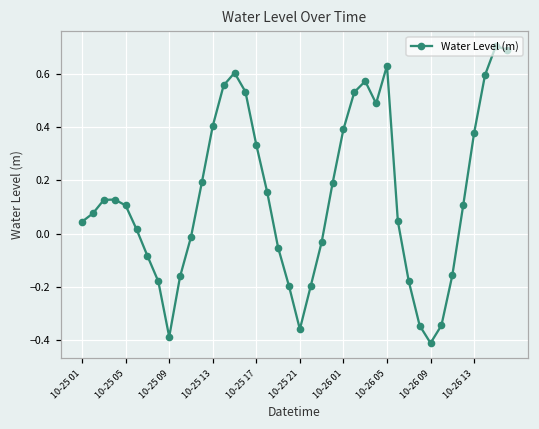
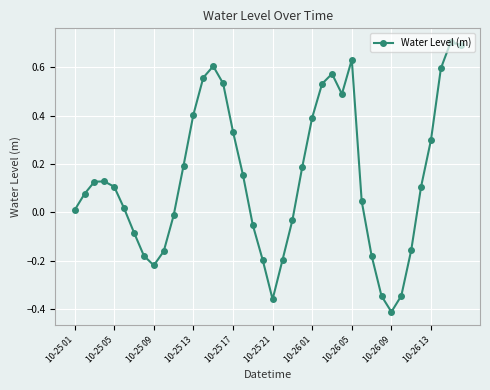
  {
-   "10-25 01": 0.05,
+   "10-25 01": 0.01,
    "10-25 05": 0.11,
-   "10-25 09": -0.39,
+   "10-25 09": -0.22,
    "10-25 13": 0.40,
    "10-25 17": 0.33,
    "10-25 21": -0.36,
    "10-26 01": 0.39,
    "10-26 05": 0.63,
    "10-26 09": -0.41,
-   "10-26 13": 0.38
+   "10-26 13": 0.30
  }
